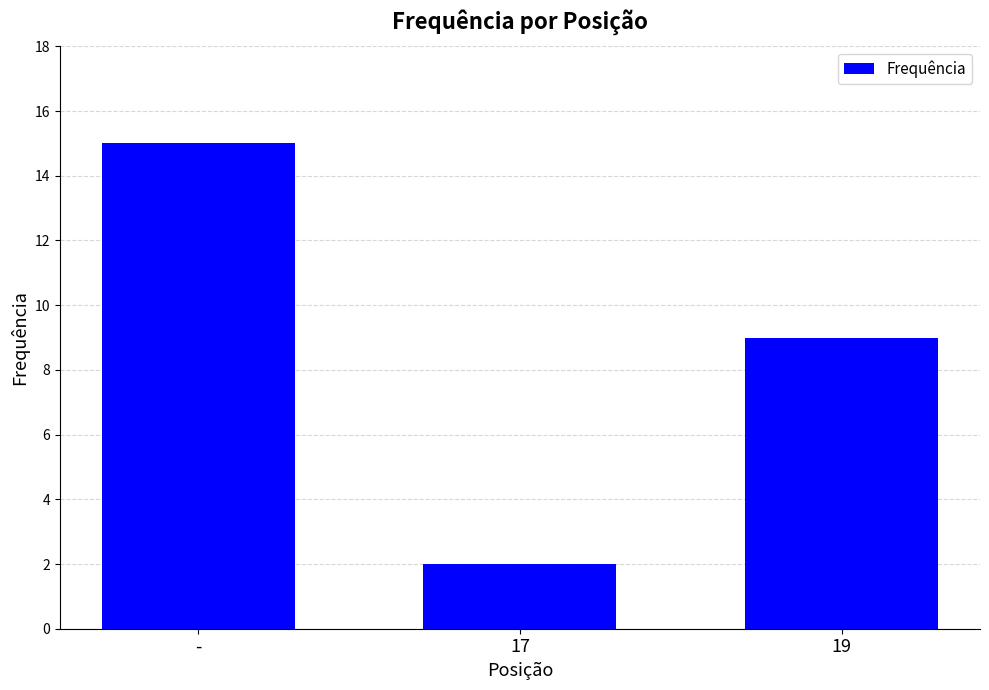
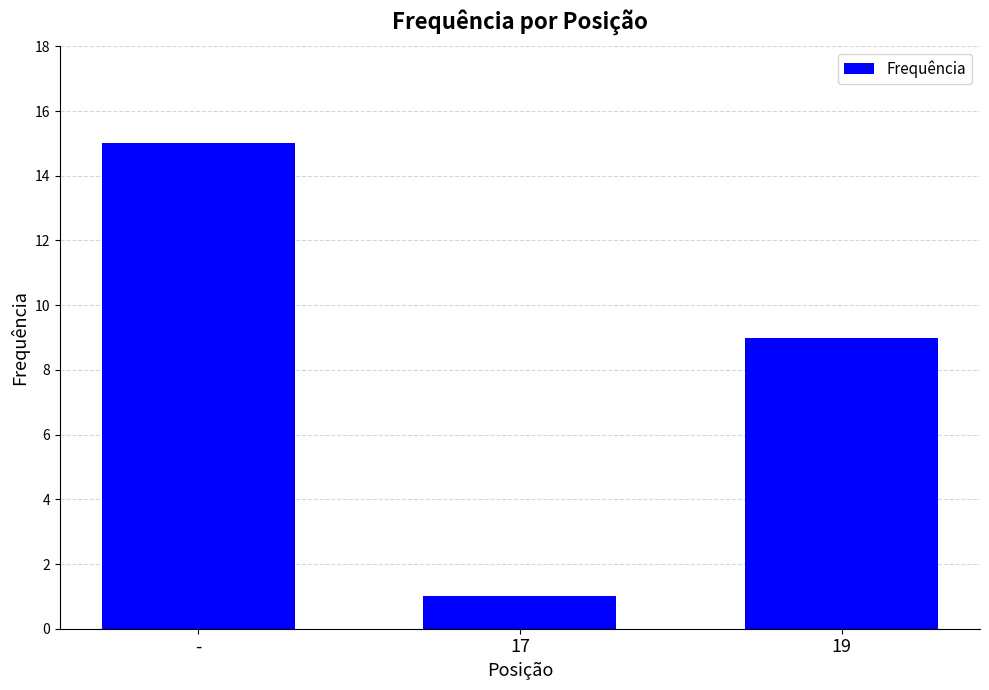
  {
    "-": 15,
-   "17": 2,
+   "17": 1,
    "19": 9
  }
